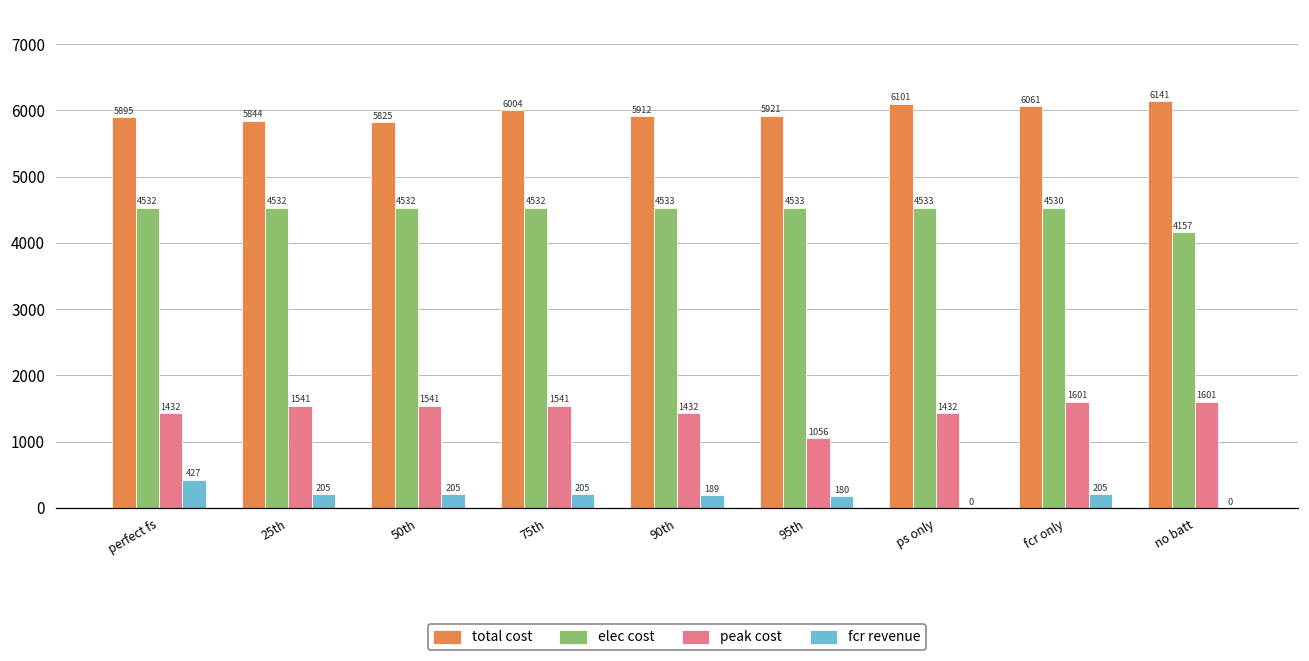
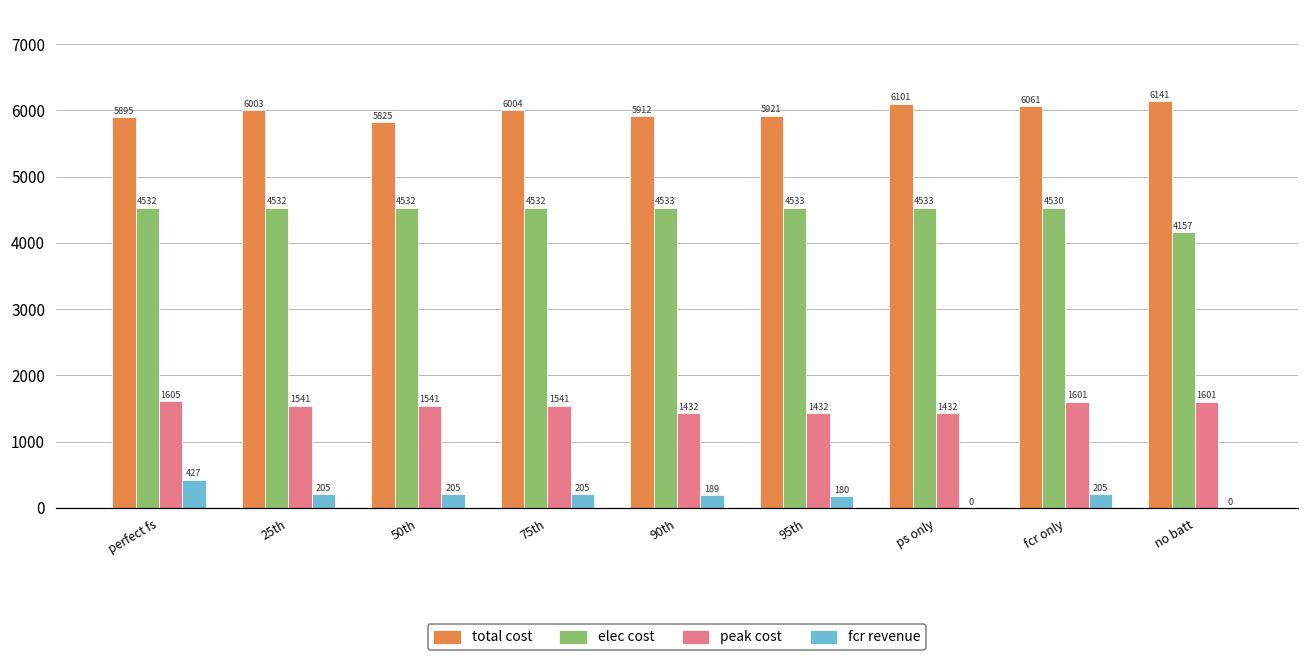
  {
    "total cost": {
      "perfect fs": 5895,
-     "25th": 5844,
+     "25th": 6003,
      "50th": 5825,
      "75th": 6004,
      "90th": 5912,
      "95th": 5921,
      "ps only": 6101,
      "fcr only": 6061,
      "no batt": 6141
    },
    "elec cost": {
      "perfect fs": 4532,
      "25th": 4532,
      "50th": 4532,
      "75th": 4532,
      "90th": 4533,
      "95th": 4533,
      "ps only": 4533,
      "fcr only": 4530,
      "no batt": 4157
    },
    "peak cost": {
-     "perfect fs": 1432,
+     "perfect fs": 1605,
      "25th": 1541,
      "50th": 1541,
      "75th": 1541,
      "90th": 1432,
-     "95th": 1056,
+     "95th": 1432,
      "ps only": 1432,
      "fcr only": 1601,
      "no batt": 1601
    },
    "fcr revenue": {
      "perfect fs": 427,
      "25th": 205,
      "50th": 205,
      "75th": 205,
      "90th": 189,
      "95th": 180,
      "ps only": 0,
      "fcr only": 205,
      "no batt": 0
    }
  }
